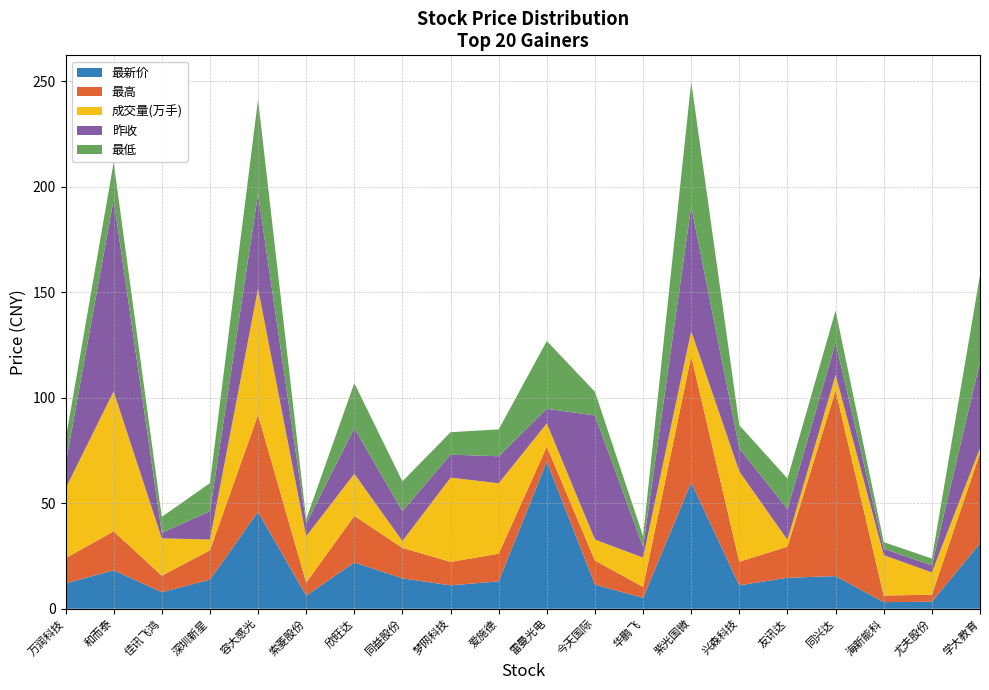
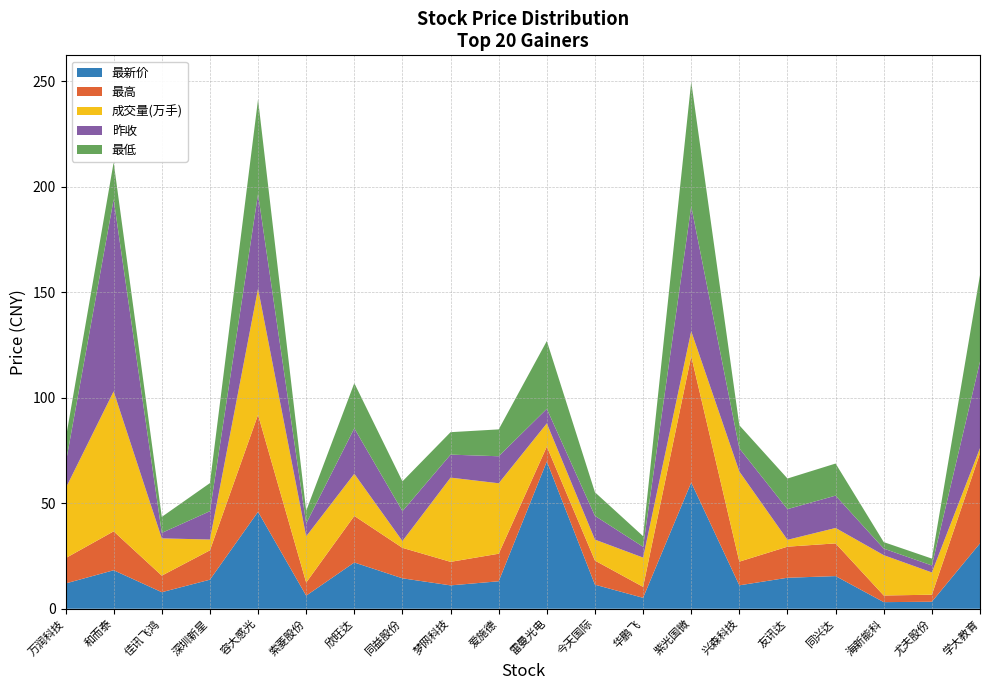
  {
    "最新价": {
      "万润科技": 12,
      "和而泰": 18,
      "佳讯飞鸿": 8,
      "深圳新星": 14,
      "容大感光": 46,
      "索菱股份": 6,
      "欣旺达": 22,
      "同益股份": 14,
      "梦网科技": 11,
      "爱施德": 13,
      "雷曼光电": 70,
      "今天国际": 11,
      "华鹏飞": 5,
      "紫光国微": 60,
      "兴森科技": 11,
      "友讯达": 15,
      "同兴达": 15,
      "海新能科": 3,
      "尤夫股份": 3,
      "学大教育": 31
    },
    "最高": {
      "万润科技": 12,
      "和而泰": 18,
      "佳讯飞鸿": 8,
      "深圳新星": 14,
      "容大感光": 46,
      "索菱股份": 6,
      "欣旺达": 22,
      "同益股份": 14,
      "梦网科技": 11,
      "爱施德": 13,
      "雷曼光电": 7,
      "今天国际": 11,
      "华鹏飞": 5,
      "紫光国微": 60,
      "兴森科技": 11,
      "友讯达": 15,
-     "同兴达": 88,
+     "同兴达": 15,
      "海新能科": 3,
      "尤夫股份": 3,
      "学大教育": 43
    },
    "成交量(万手)": {
      "万润科技": 33,
      "和而泰": 66,
      "佳讯飞鸿": 18,
      "深圳新星": 5,
      "容大感光": 60,
      "索菱股份": 22,
      "欣旺达": 20,
      "同益股份": 3,
      "梦网科技": 40,
      "爱施德": 33,
      "雷曼光电": 11,
      "今天国际": 10,
      "华鹏飞": 14,
      "紫光国微": 12,
      "兴森科技": 43,
      "友讯达": 3,
      "同兴达": 7,
      "海新能科": 19,
      "尤夫股份": 11,
      "学大教育": 2
    },
    "昨收": {
      "万润科技": 12,
      "和而泰": 91,
      "佳讯飞鸿": 3,
      "深圳新星": 13,
      "容大感光": 45,
      "索菱股份": 6,
      "欣旺达": 22,
      "同益股份": 14,
      "梦网科技": 11,
      "爱施德": 13,
      "雷曼光电": 7,
-     "今天国际": 59,
+     "今天国际": 11,
      "华鹏飞": 5,
      "紫光国微": 59,
      "兴森科技": 11,
      "友讯达": 15,
      "同兴达": 15,
      "海新能科": 3,
      "尤夫股份": 3,
      "学大教育": 41
    },
    "最低": {
      "万润科技": 12,
      "和而泰": 18,
      "佳讯飞鸿": 8,
      "深圳新星": 13,
      "容大感光": 45,
-     "索菱股份": 2,
+     "索菱股份": 6,
      "欣旺达": 21,
      "同益股份": 14,
      "梦网科技": 11,
      "爱施德": 13,
      "雷曼光电": 32,
      "今天国际": 11,
      "华鹏飞": 5,
      "紫光国微": 59,
      "兴森科技": 11,
      "友讯达": 15,
      "同兴达": 15,
      "海新能科": 3,
      "尤夫股份": 3,
      "学大教育": 41
    }
  }
